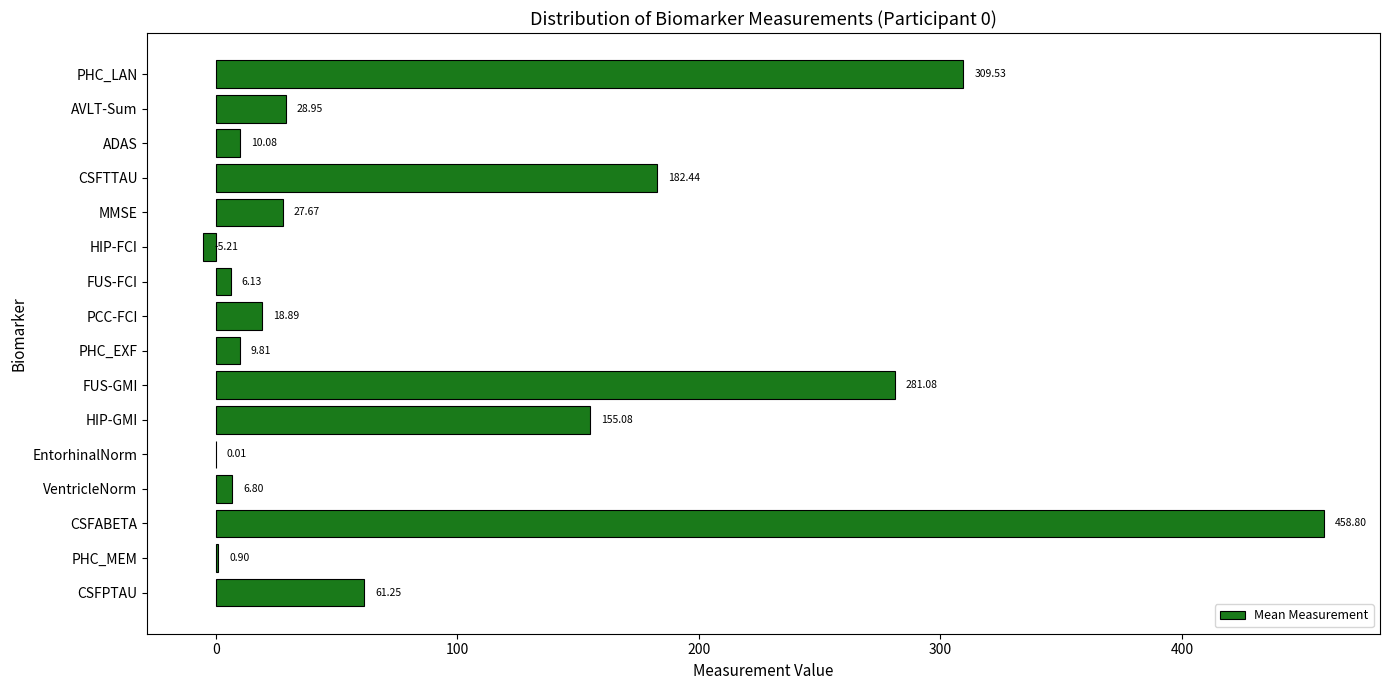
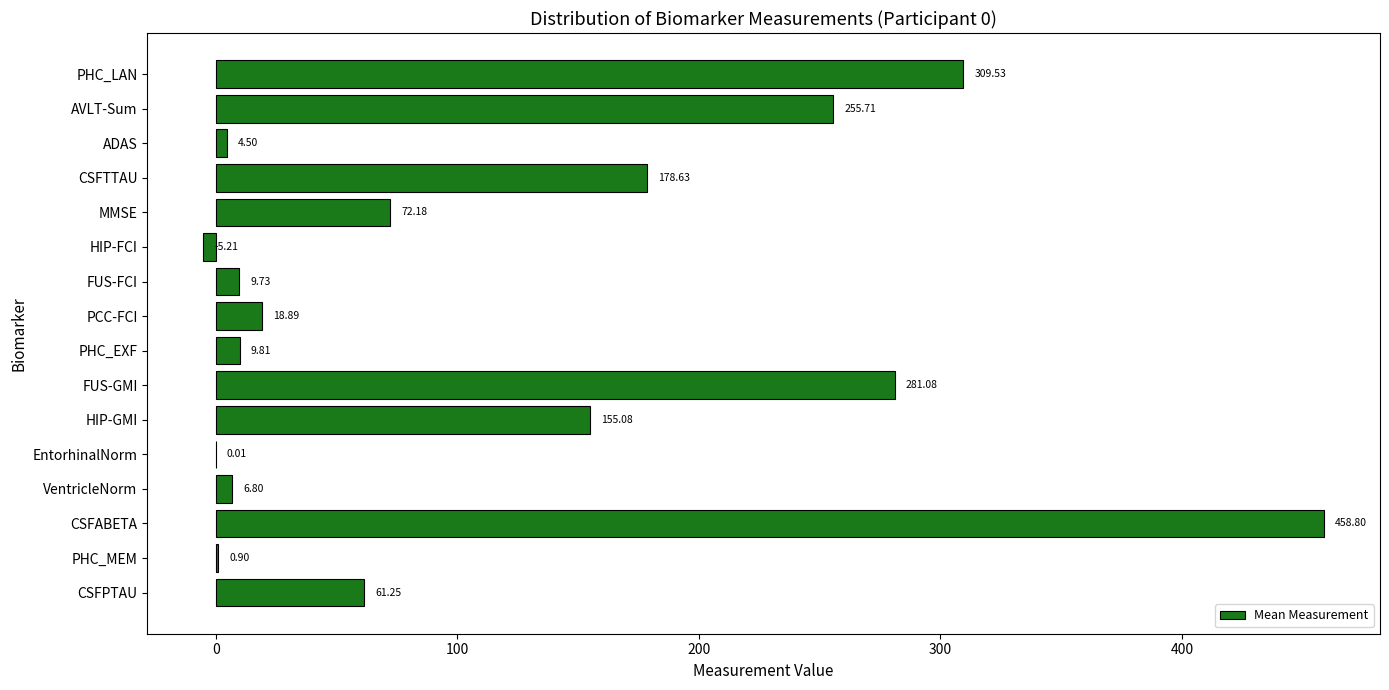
  {
    "PHC_LAN": 309.53,
-   "AVLT-Sum": 28.95,
-   "ADAS": 10.08,
-   "CSFTTAU": 182.44,
-   "MMSE": 27.67,
+   "AVLT-Sum": 255.71,
+   "ADAS": 4.50,
+   "CSFTTAU": 178.63,
+   "MMSE": 72.18,
    "HIP-FCI": -5.21,
-   "FUS-FCI": 6.13,
+   "FUS-FCI": 9.73,
    "PCC-FCI": 18.89,
    "PHC_EXF": 9.81,
    "FUS-GMI": 281.08,
    "HIP-GMI": 155.08,
    "EntorhinalNorm": 0.01,
    "VentricleNorm": 6.80,
    "CSFABETA": 458.80,
    "PHC_MEM": 0.90,
    "CSFPTAU": 61.25
  }
